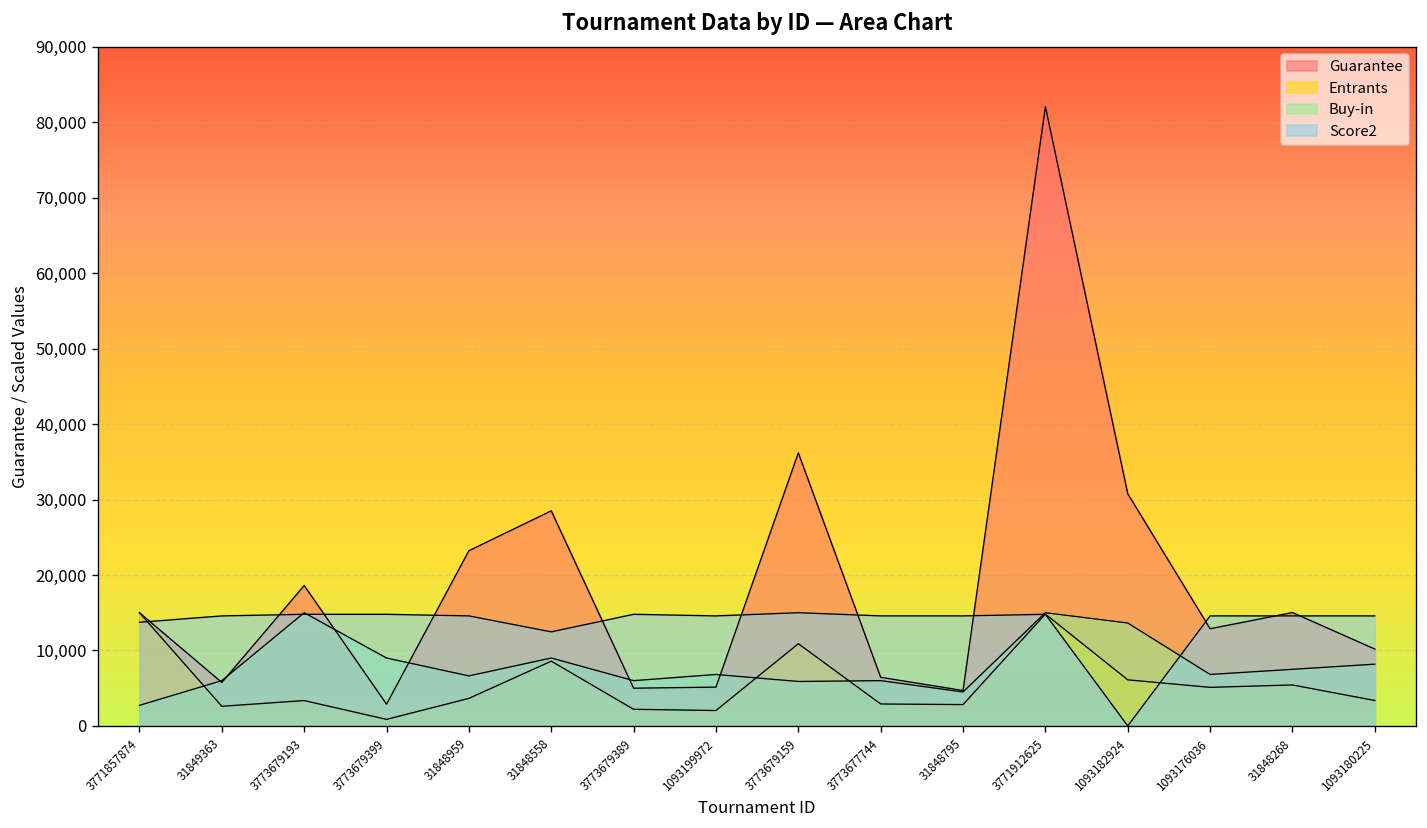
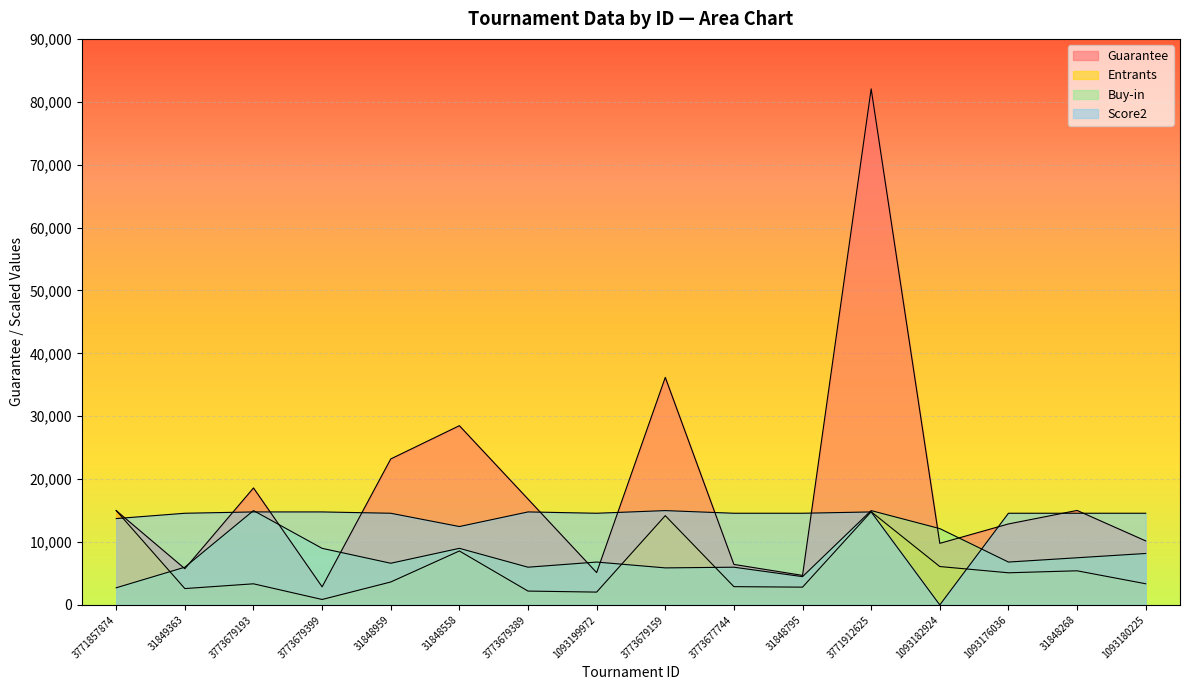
  {
    "Guarantee": {
      "3773679193": "19,000",
      "3773679399": "3,000",
      "31848959": "23,000",
      "31848558": "29,000",
-     "3773679389": "5,000",
+     "3773679389": "17,000",
      "1093199972": "5,000",
      "3773679159": "36,000",
      "3773677744": "6,000",
      "3771912625": "82,000",
-     "1093182924": "31,000",
+     "1093182924": "10,000",
      "1093176036": "13,000",
      "31848268": "15,000",
      "1093180225": "10,000"
    },
    "Entrants": {
      "31849363": "3,000",
      "3773679193": "3,000",
      "3773679399": "1,000",
      "31848959": "4,000",
      "31848558": "9,000",
      "3773679389": "2,000",
      "1093199972": "2,000",
-     "3773679159": "11,000",
+     "3773679159": "14,000",
      "3773677744": "3,000",
      "31848795": "3,000",
      "1093182924": "6,000",
      "1093176036": "5,000",
      "31848268": "5,000",
      "1093180225": "3,000"
    },
    "Buy-in": {
      "3771857874": "3,000",
      "3773679399": "9,000",
      "31848959": "7,000",
      "31848558": "9,000",
      "3773679389": "6,000",
      "1093199972": "7,000",
      "3773679159": "6,000",
      "3773677744": "6,000",
-     "1093182924": "14,000",
+     "1093182924": "12,000",
      "1093176036": "7,000",
      "31848268": "7,000",
      "1093180225": "8,000"
    },
    "Score2": {
      "3771857874": "14,000",
      "31849363": "15,000",
      "3773679399": "15,000",
      "31848959": "15,000",
      "31848558": "12,000",
      "3773679389": "15,000",
      "1093199972": "15,000",
      "3773679159": "15,000",
      "3773677744": "15,000",
      "31848795": "15,000",
      "1093182924": "0",
      "1093176036": "15,000",
      "31848268": "15,000",
      "1093180225": "15,000"
    }
  }
